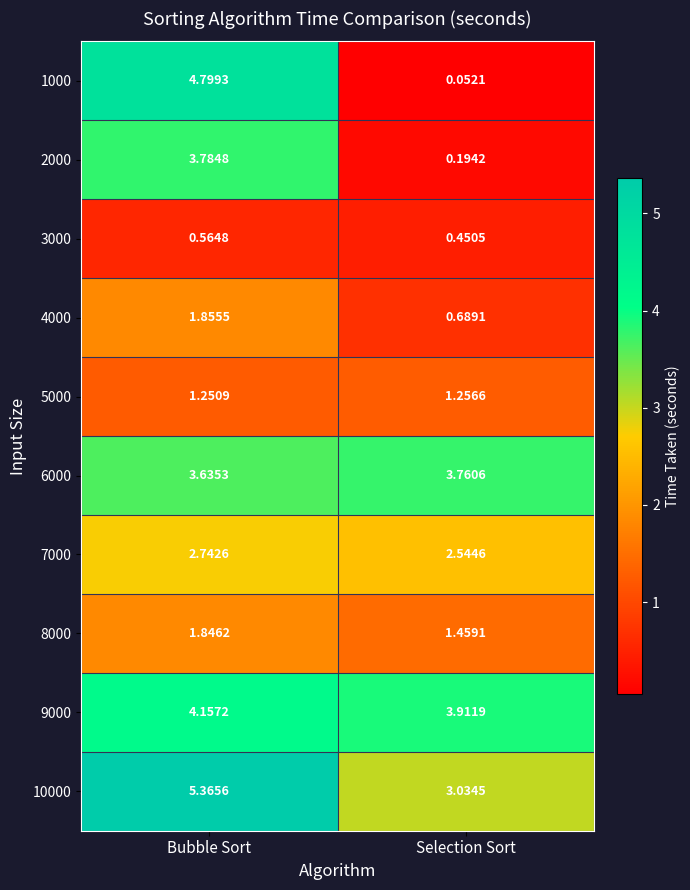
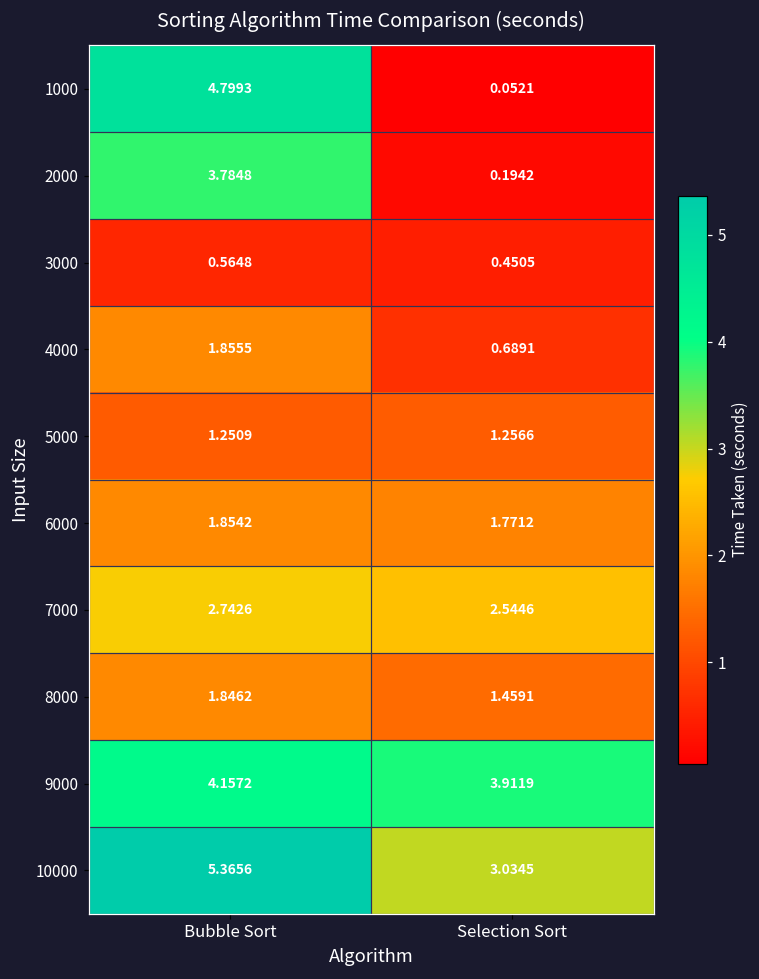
  {
    "1000": {
      "Bubble Sort": 4.7993,
      "Selection Sort": 0.0521
    },
    "2000": {
      "Bubble Sort": 3.7848,
      "Selection Sort": 0.1942
    },
    "3000": {
      "Bubble Sort": 0.5648,
      "Selection Sort": 0.4505
    },
    "4000": {
      "Bubble Sort": 1.8555,
      "Selection Sort": 0.6891
    },
    "5000": {
      "Bubble Sort": 1.2509,
      "Selection Sort": 1.2566
    },
    "6000": {
-     "Bubble Sort": 3.6353,
-     "Selection Sort": 3.7606
+     "Bubble Sort": 1.8542,
+     "Selection Sort": 1.7712
    },
    "7000": {
      "Bubble Sort": 2.7426,
      "Selection Sort": 2.5446
    },
    "8000": {
      "Bubble Sort": 1.8462,
      "Selection Sort": 1.4591
    },
    "9000": {
      "Bubble Sort": 4.1572,
      "Selection Sort": 3.9119
    },
    "10000": {
      "Bubble Sort": 5.3656,
      "Selection Sort": 3.0345
    }
  }
